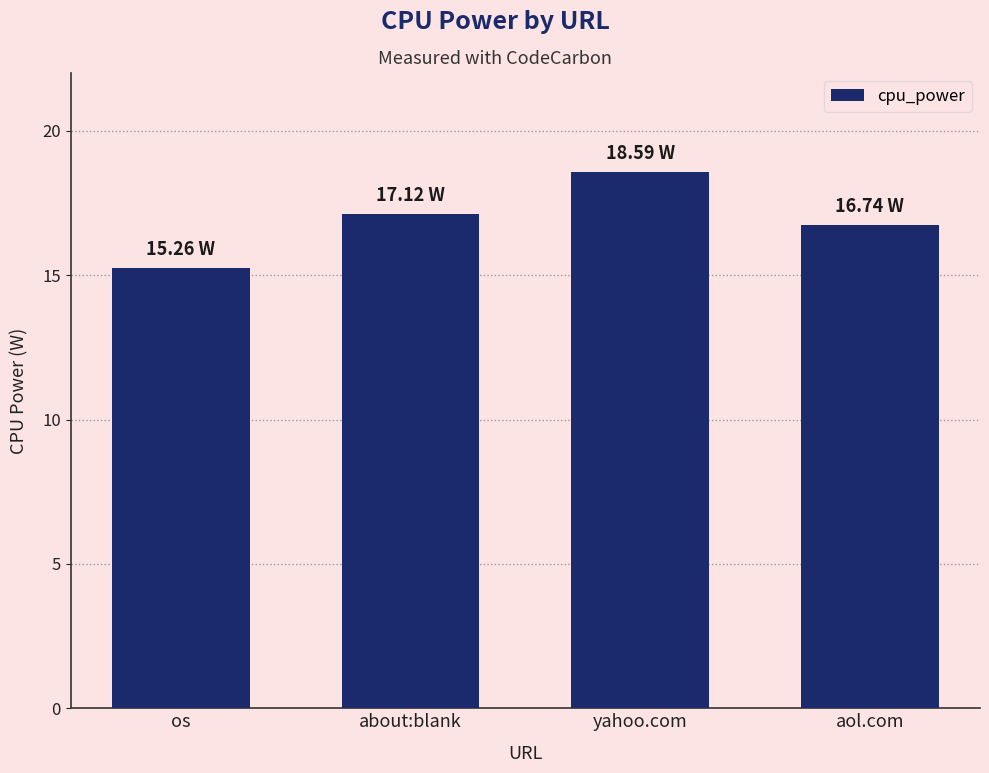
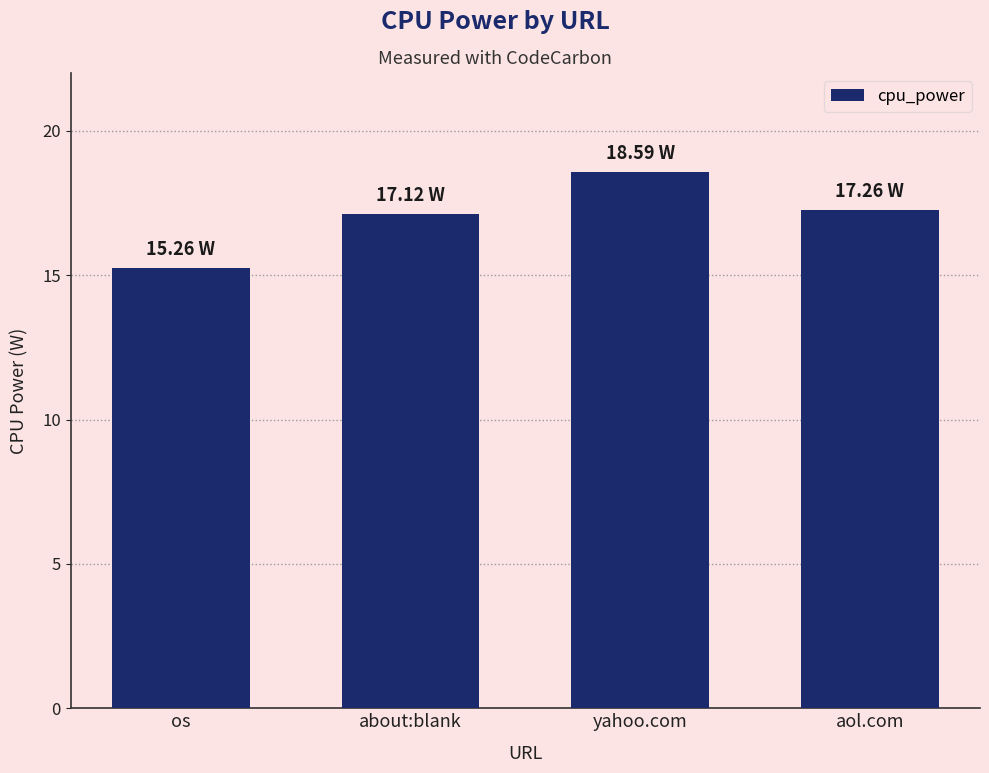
  {
    "os": 15.26,
    "about:blank": 17.12,
    "yahoo.com": 18.59,
-   "aol.com": 16.74
+   "aol.com": 17.26
  }
